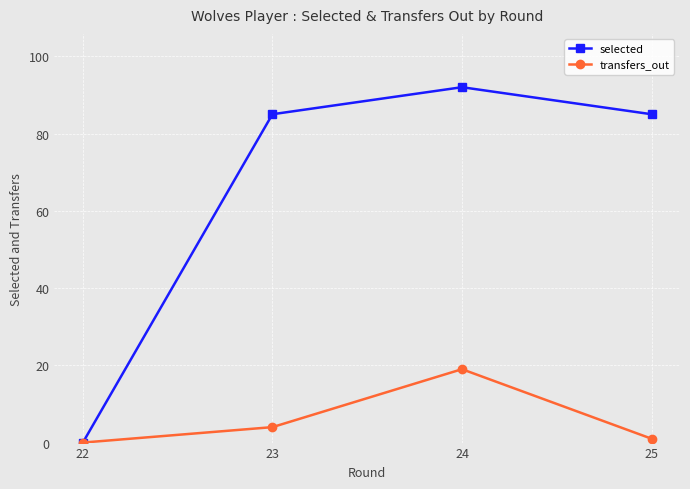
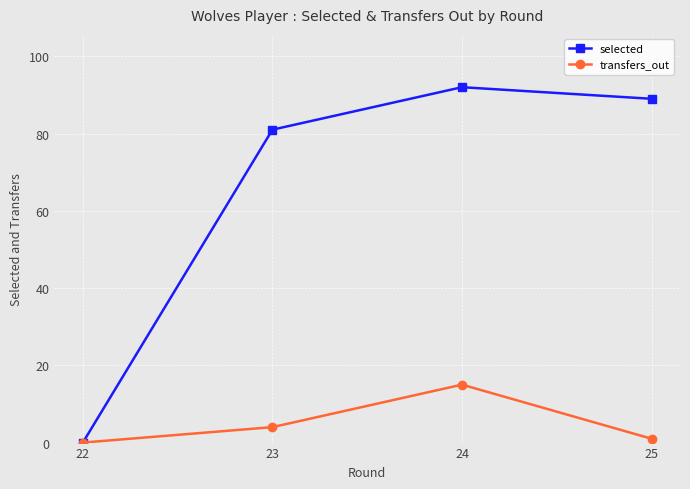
  {
    "selected": {
-     "23": 85,
+     "23": 81,
      "24": 92,
-     "25": 85
+     "25": 89
    },
    "transfers_out": {
      "23": 4,
-     "24": 19,
+     "24": 15,
      "25": 1
    }
  }
